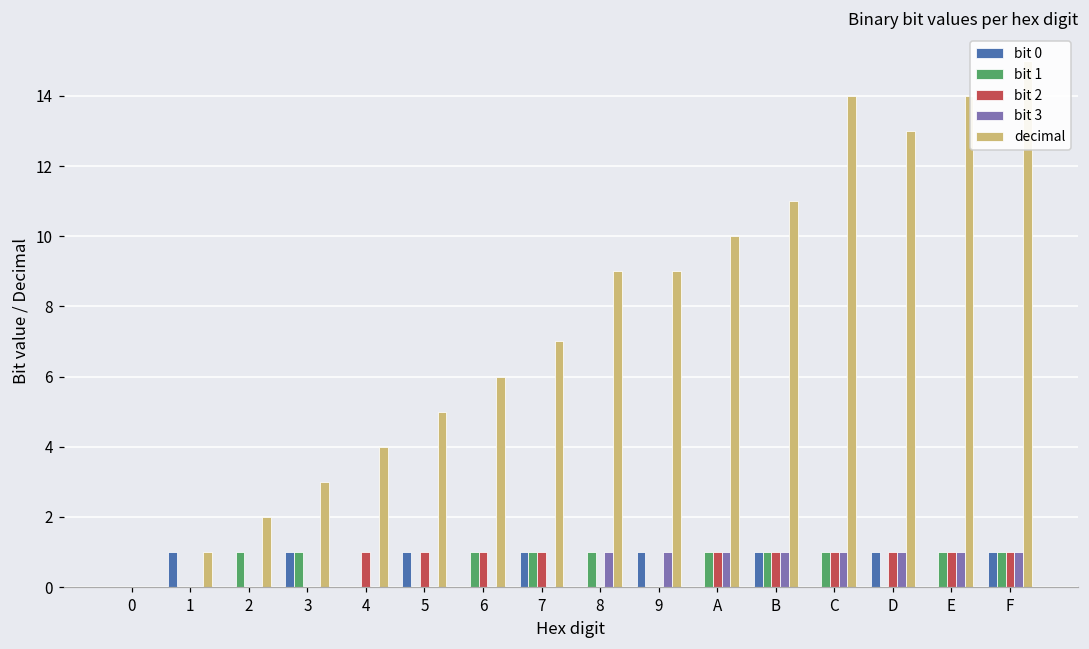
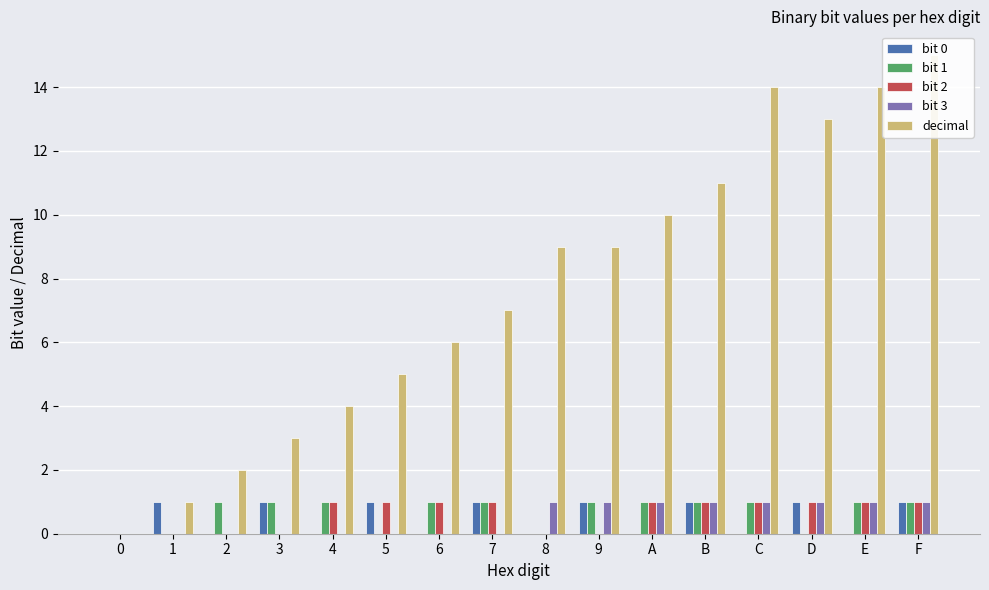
  {
    "bit 1": {
      "0": 0,
      "1": 0,
      "2": 1,
      "3": 1,
-     "4": 0,
+     "4": 1,
      "5": 0,
      "6": 1,
      "7": 1,
-     "8": 1,
-     "9": 0,
+     "8": 0,
+     "9": 1,
      "A": 1,
      "B": 1,
      "C": 1,
      "D": 0,
      "E": 1,
      "F": 1
    },
    "bit 2": {
      "0": 0,
      "1": 0,
      "2": 0,
      "3": 0,
      "4": 1,
      "5": 1,
      "6": 1,
      "7": 1,
      "8": 0,
      "9": 0,
      "A": 1,
      "B": 1,
      "C": 1,
      "D": 1,
      "E": 1,
      "F": 1
    },
    "decimal": {
      "0": 0,
      "1": 1,
      "2": 2,
      "3": 3,
      "4": 4,
      "5": 5,
      "6": 6,
      "7": 7,
      "8": 9,
      "9": 9,
      "A": 10,
      "B": 11,
      "C": 14,
      "D": 13,
      "E": 14
    }
  }
